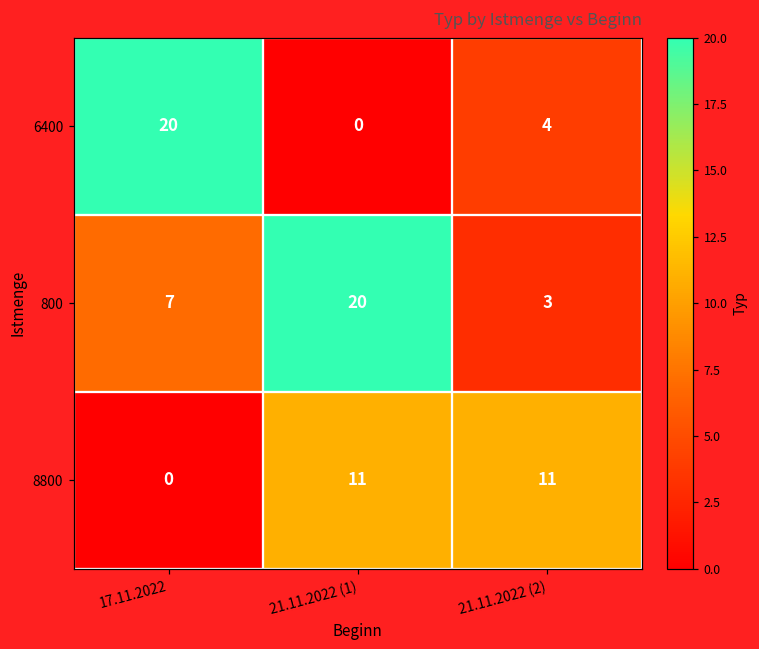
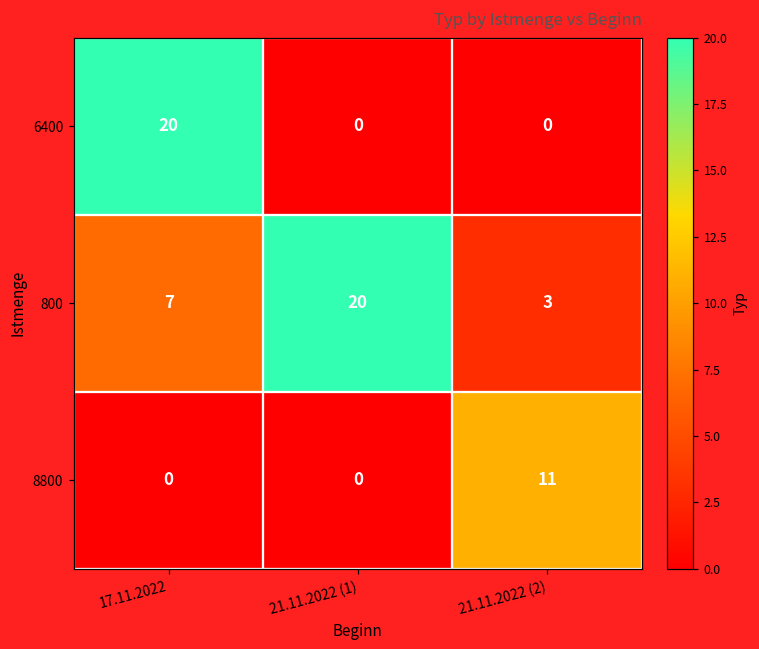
  {
    "6400": {
      "17.11.2022": 20,
      "21.11.2022 (1)": 0,
-     "21.11.2022 (2)": 4
+     "21.11.2022 (2)": 0
    },
    "800": {
      "17.11.2022": 7,
      "21.11.2022 (1)": 20,
      "21.11.2022 (2)": 3
    },
    "8800": {
      "17.11.2022": 0,
-     "21.11.2022 (1)": 11,
+     "21.11.2022 (1)": 0,
      "21.11.2022 (2)": 11
    }
  }
